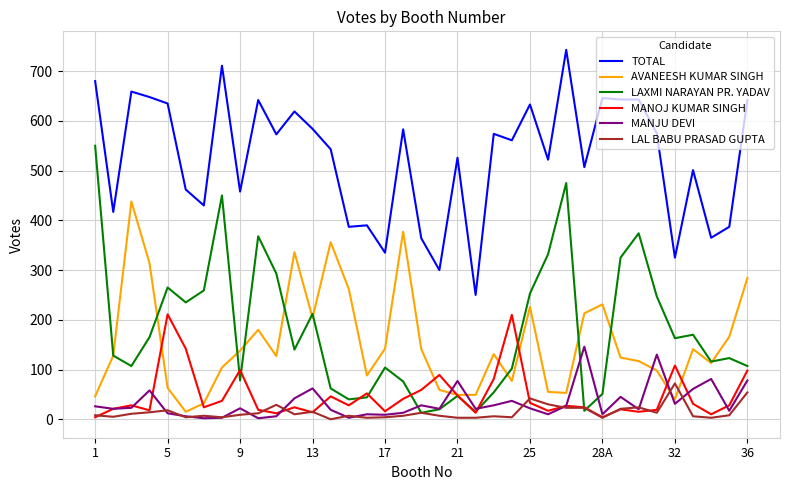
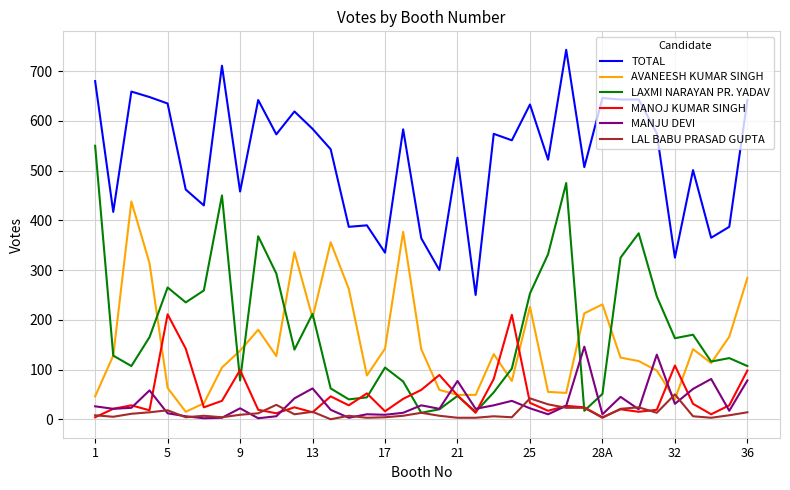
  {
    "TOTAL": {
      "32": 330
    },
    "AVANEESH KUMAR SINGH": {
      "28A": 230,
      "32": 40,
      "36": 280
    },
    "LAXMI NARAYAN PR. YADAV": {
      "28A": 50,
      "32": 160,
      "36": 110
    },
    "MANOJ KUMAR SINGH": {
      "32": 110,
      "36": 100
    },
    "MANJU DEVI": {
      "28A": 10,
      "32": 30,
      "36": 80
    },
    "LAL BABU PRASAD GUPTA": {
-     "32": 70,
-     "36": 50
+     "32": 50,
+     "36": 10
    }
  }
